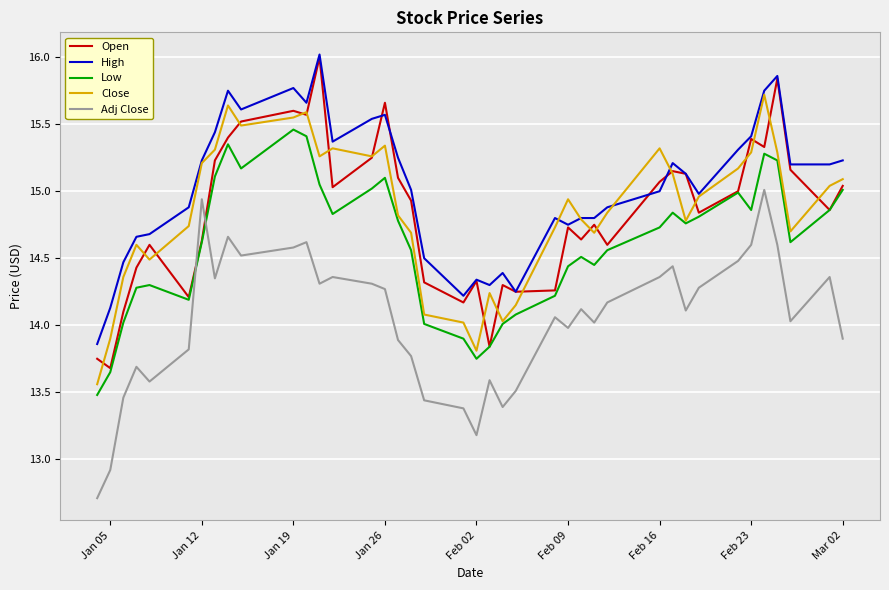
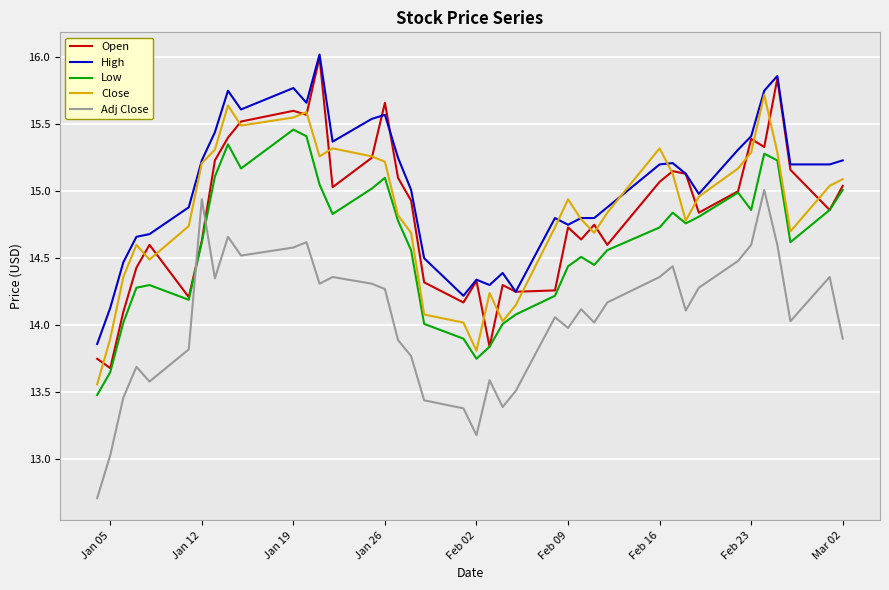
  {
    "Open": {
      "Jan 05": 13.68,
      "Jan 19": 15.60,
      "Jan 26": 15.66,
      "Feb 09": 14.73,
      "Feb 16": 15.07,
      "Feb 23": 15.39,
      "Mar 02": 15.04
    },
    "High": {
      "Jan 05": 14.13,
      "Jan 12": 15.23,
      "Jan 19": 15.77,
      "Jan 26": 15.57,
      "Feb 09": 14.75,
-     "Feb 16": 15.0,
+     "Feb 16": 15.2,
      "Feb 23": 15.4,
      "Mar 02": 15.23
    },
    "Low": {
      "Jan 05": 13.65,
      "Jan 19": 15.46,
      "Jan 26": 15.10,
      "Feb 02": 13.75,
      "Feb 09": 14.44,
      "Feb 16": 14.73,
      "Feb 23": 14.86,
      "Mar 02": 15.01
    },
    "Close": {
      "Jan 05": 13.90,
      "Jan 12": 15.21,
      "Jan 19": 15.55,
-     "Jan 26": 15.34,
+     "Jan 26": 15.22,
      "Feb 02": 13.81,
      "Feb 09": 14.94,
      "Feb 16": 15.32,
      "Feb 23": 15.29,
      "Mar 02": 15.09
    },
    "Adj Close": {
-     "Jan 05": 12.92,
+     "Jan 05": 13.03,
      "Jan 12": 14.94,
      "Jan 19": 14.58,
      "Jan 26": 14.27,
      "Feb 02": 13.18,
      "Feb 09": 13.98,
      "Feb 16": 14.36,
      "Feb 23": 14.60,
      "Mar 02": 13.90
    }
  }
